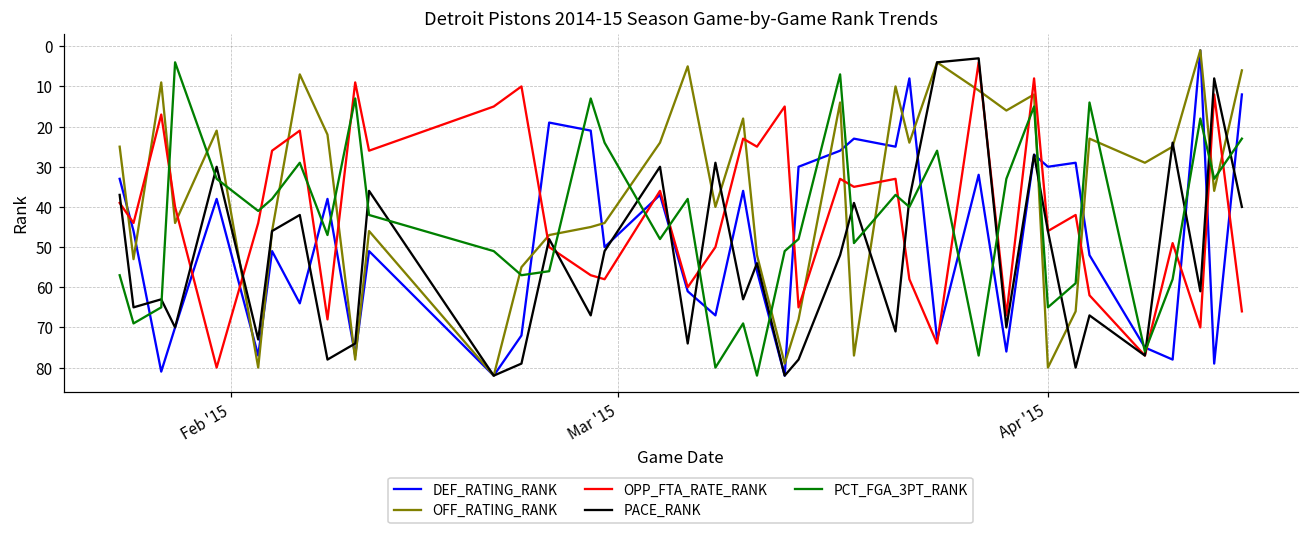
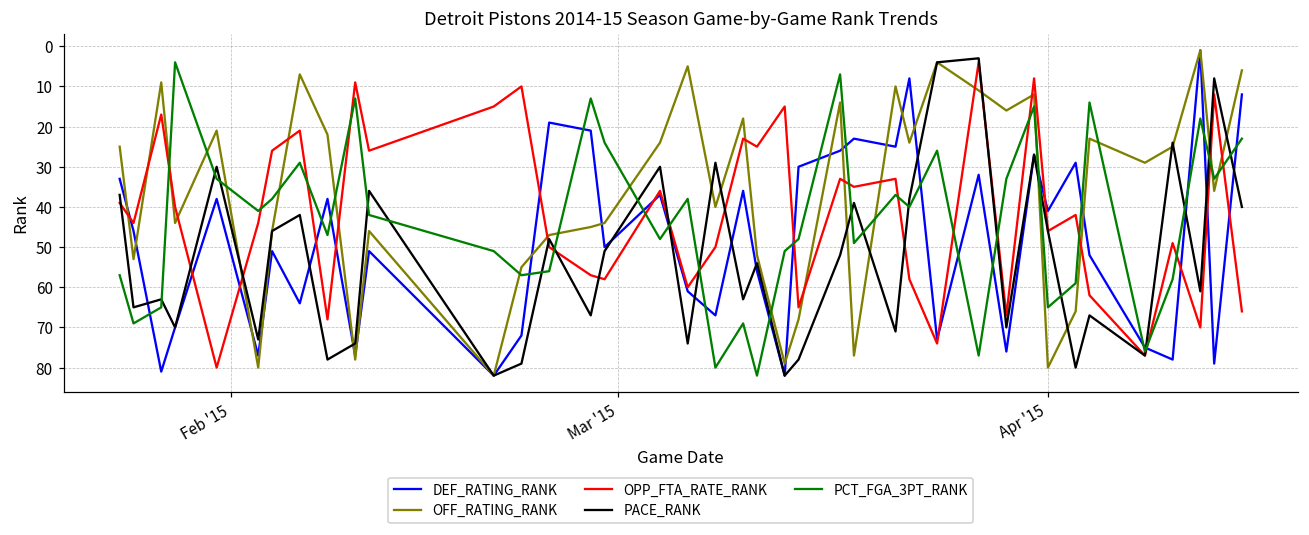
  {
    "DEF_RATING_RANK": {
-     "Apr '15": 30
+     "Apr '15": 41
    },
    "OFF_RATING_RANK": {
      "Apr '15": 80
    },
    "PCT_FGA_3PT_RANK": {
      "Apr '15": 65
    }
  }
